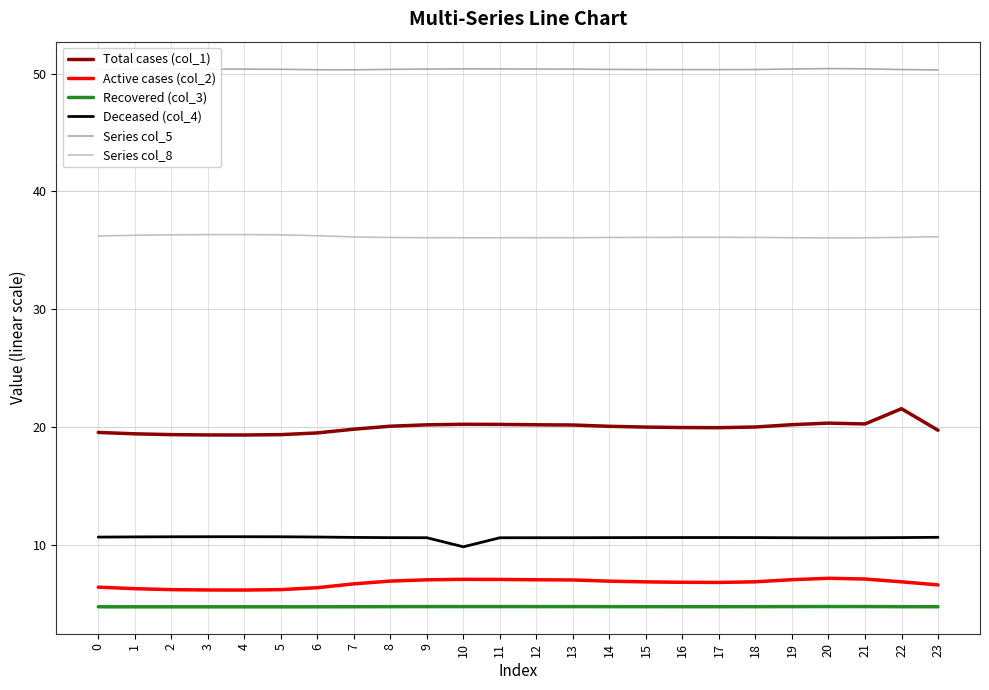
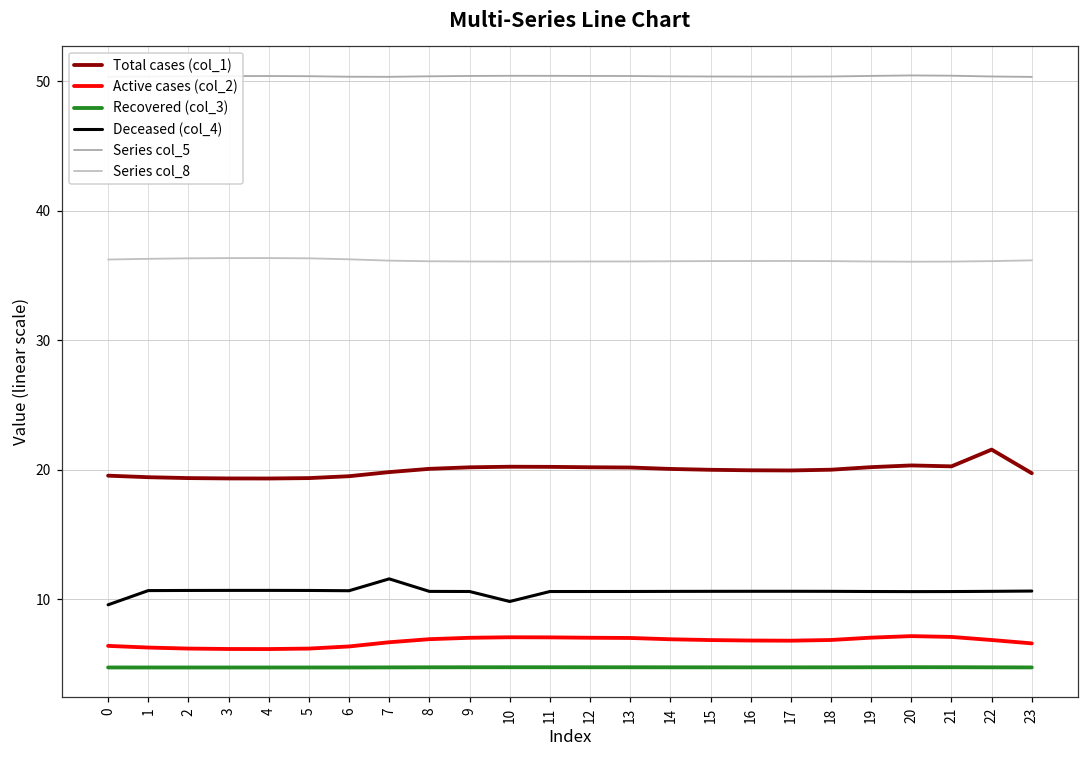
  {
    "Total cases (col_1)": {
      "0": 19.5,
      "1": 19.4,
      "2": 19.4,
      "3": 19.3,
      "4": 19.3,
      "5": 19.4,
      "6": 19.5,
      "7": 19.8,
      "8": 20.1,
      "9": 20.2,
      "10": 20.2,
      "11": 20.2,
      "12": 20.2,
      "13": 20.2,
      "14": 20.1,
      "15": 20.0,
      "16": 20.0,
      "17": 19.9,
      "18": 20.0,
      "19": 20.2,
      "20": 20.3,
      "21": 20.3,
      "22": 21.6,
      "23": 19.7
    },
    "Active cases (col_2)": {
      "0": 6.4,
      "1": 6.3,
      "2": 6.2,
      "3": 6.2,
      "4": 6.2,
      "5": 6.2,
      "6": 6.4,
      "7": 6.7,
      "8": 6.9,
      "9": 7.0,
      "10": 7.1,
      "11": 7.1,
      "12": 7.0,
      "13": 7.0,
      "14": 6.9,
      "15": 6.9,
      "16": 6.8,
      "17": 6.8,
      "18": 6.9,
      "19": 7.0,
      "20": 7.2,
      "21": 7.1,
      "22": 6.9,
      "23": 6.6
    },
    "Recovered (col_3)": {
      "0": 4.7,
      "1": 4.7,
      "2": 4.7,
      "3": 4.7,
      "4": 4.7,
      "5": 4.7,
      "6": 4.7,
      "7": 4.7,
      "8": 4.7,
      "9": 4.8,
      "10": 4.8,
      "11": 4.8,
      "12": 4.8,
      "13": 4.8,
      "14": 4.7,
      "15": 4.7,
      "16": 4.7,
      "17": 4.7,
      "18": 4.7,
      "19": 4.8,
      "20": 4.8,
      "21": 4.8,
      "22": 4.7,
      "23": 4.7
    },
    "Deceased (col_4)": {
-     "0": 10.7,
+     "0": 9.6,
      "1": 10.7,
      "2": 10.7,
      "3": 10.7,
      "4": 10.7,
      "5": 10.7,
      "6": 10.7,
-     "7": 10.6,
+     "7": 11.6,
      "8": 10.6,
      "9": 10.6,
      "10": 9.8,
      "11": 10.6,
      "12": 10.6,
      "13": 10.6,
      "14": 10.6,
      "15": 10.6,
      "16": 10.6,
      "17": 10.6,
      "18": 10.6,
      "19": 10.6,
      "20": 10.6,
      "21": 10.6,
      "22": 10.6,
      "23": 10.6
    }
  }
